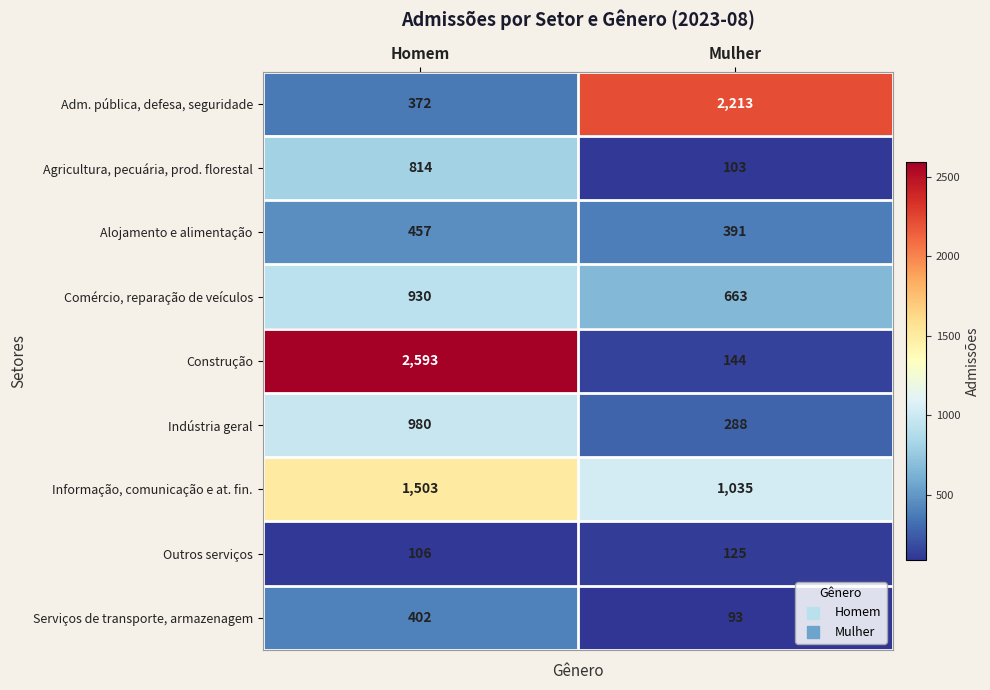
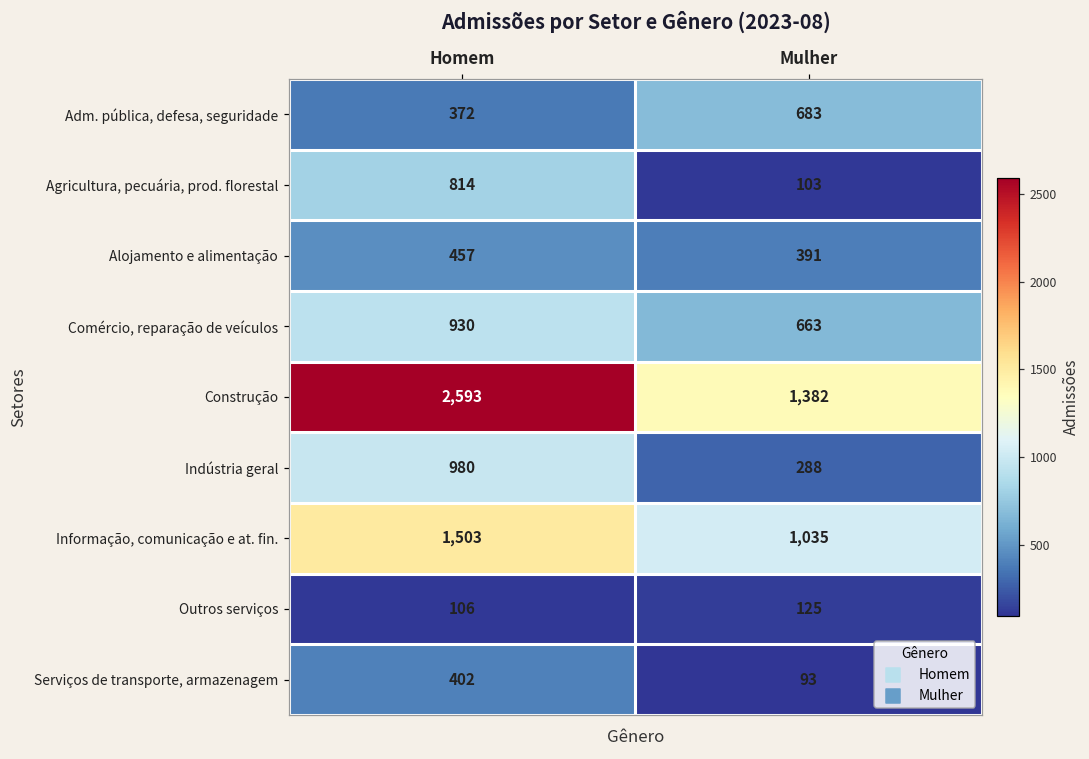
  {
    "Adm. pública, defesa, seguridade": {
      "Homem": "372",
-     "Mulher": "2,213"
+     "Mulher": "683"
    },
    "Agricultura, pecuária, prod. florestal": {
      "Homem": "814",
      "Mulher": "103"
    },
    "Alojamento e alimentação": {
      "Homem": "457",
      "Mulher": "391"
    },
    "Comércio, reparação de veículos": {
      "Homem": "930",
      "Mulher": "663"
    },
    "Construção": {
      "Homem": "2,593",
-     "Mulher": "144"
+     "Mulher": "1,382"
    },
    "Indústria geral": {
      "Homem": "980",
      "Mulher": "288"
    },
    "Informação, comunicação e at. fin.": {
      "Homem": "1,503",
      "Mulher": "1,035"
    },
    "Outros serviços": {
      "Homem": "106",
      "Mulher": "125"
    },
    "Serviços de transporte, armazenagem": {
      "Homem": "402",
      "Mulher": "93"
    }
  }
